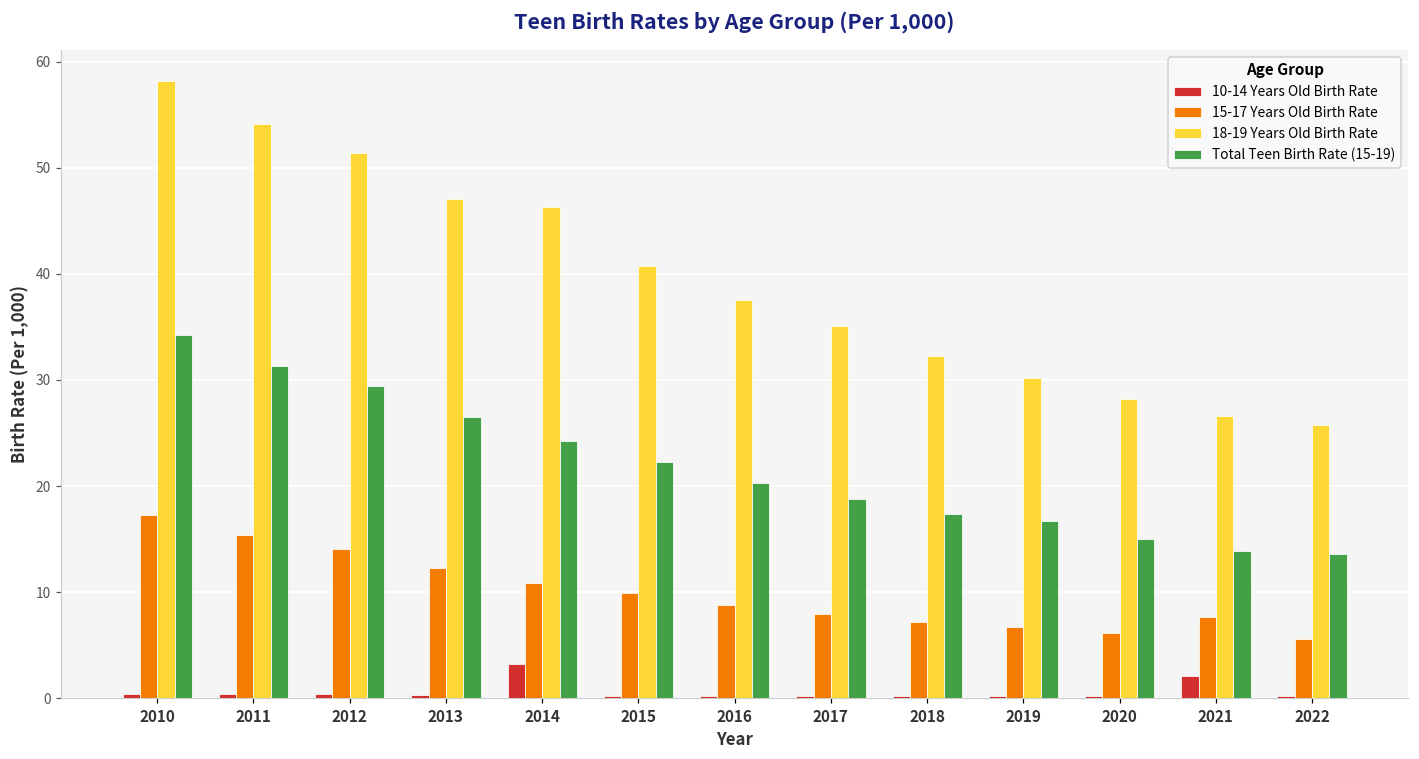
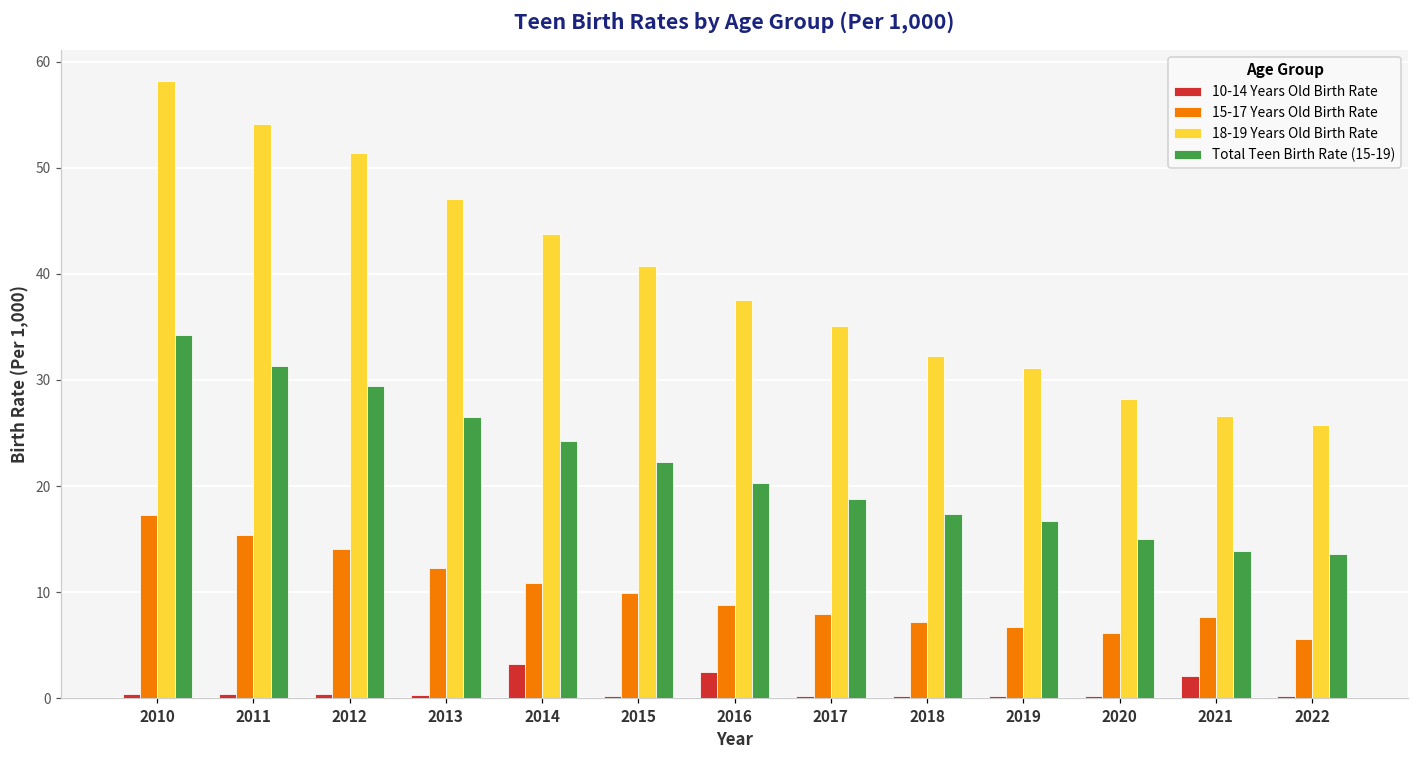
  {
    "10-14 Years Old Birth Rate": {
      "2010": 0,
      "2011": 0,
      "2012": 0,
      "2013": 0,
      "2014": 3,
-     "2016": 0,
+     "2016": 3,
      "2021": 2
    },
    "15-17 Years Old Birth Rate": {
      "2010": 17,
      "2011": 15,
      "2012": 14,
      "2013": 12,
      "2014": 11,
      "2015": 10,
      "2016": 9,
      "2017": 8,
      "2018": 7,
      "2019": 7,
      "2020": 6,
      "2021": 8,
      "2022": 6
    },
    "18-19 Years Old Birth Rate": {
      "2010": 58,
      "2011": 54,
      "2012": 51,
      "2013": 47,
-     "2014": 46,
+     "2014": 44,
      "2015": 41,
      "2016": 38,
      "2017": 35,
      "2018": 32,
-     "2019": 30,
+     "2019": 31,
      "2020": 28,
      "2021": 27,
      "2022": 26
    },
    "Total Teen Birth Rate (15-19)": {
      "2010": 34,
      "2011": 31,
      "2012": 29,
      "2013": 27,
      "2014": 24,
      "2015": 22,
      "2016": 20,
      "2017": 19,
      "2018": 17,
      "2019": 17,
      "2020": 15,
      "2021": 14,
      "2022": 14
    }
  }
